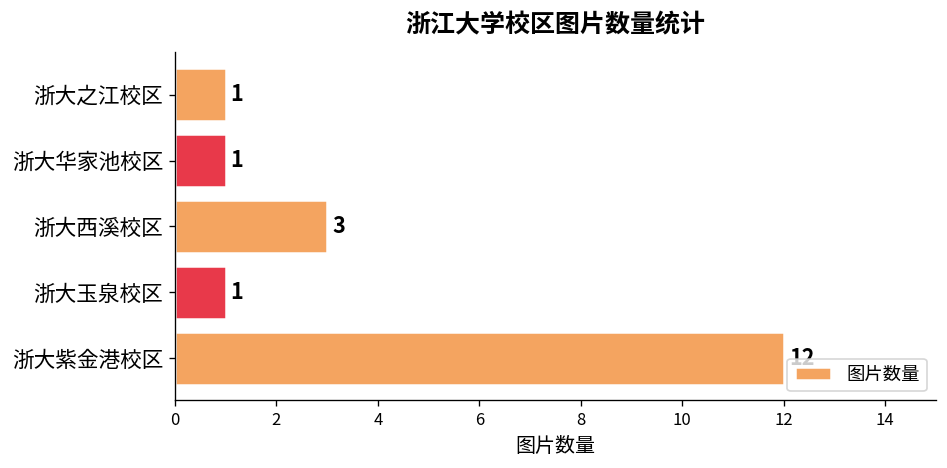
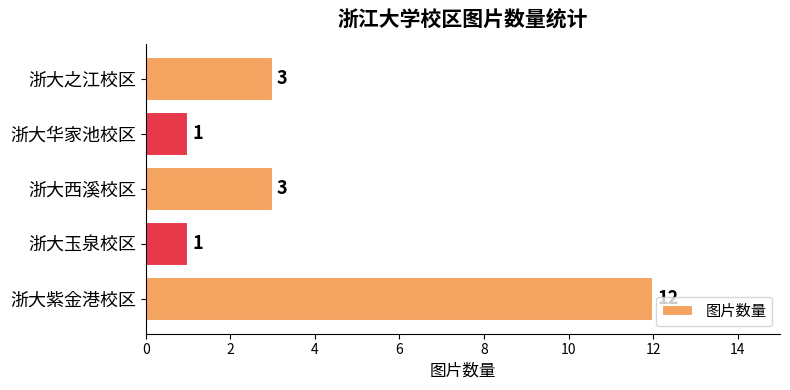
  {
-   "浙大之江校区": 1,
+   "浙大之江校区": 3,
    "浙大华家池校区": 1,
    "浙大西溪校区": 3,
    "浙大玉泉校区": 1
  }
